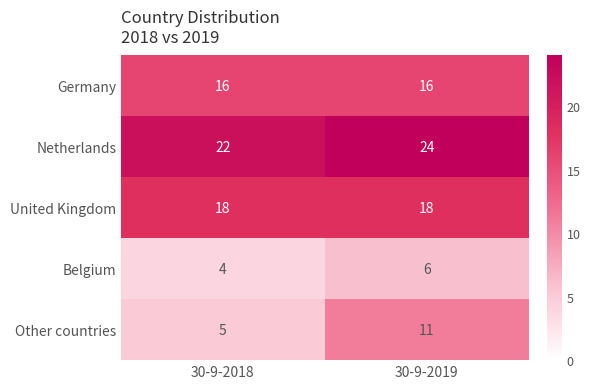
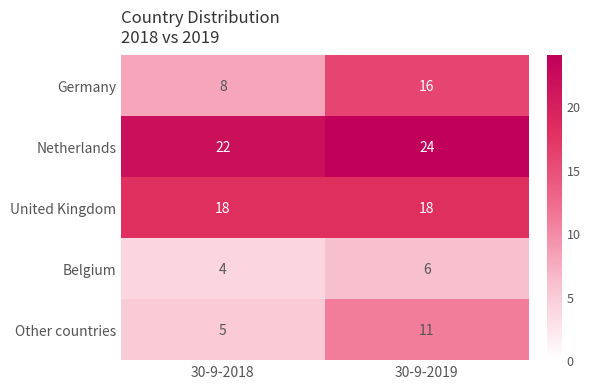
  {
    "Germany": {
-     "30-9-2018": 16,
+     "30-9-2018": 8,
      "30-9-2019": 16
    },
    "Netherlands": {
      "30-9-2018": 22,
      "30-9-2019": 24
    },
    "United Kingdom": {
      "30-9-2018": 18,
      "30-9-2019": 18
    },
    "Belgium": {
      "30-9-2018": 4,
      "30-9-2019": 6
    },
    "Other countries": {
      "30-9-2018": 5,
      "30-9-2019": 11
    }
  }
